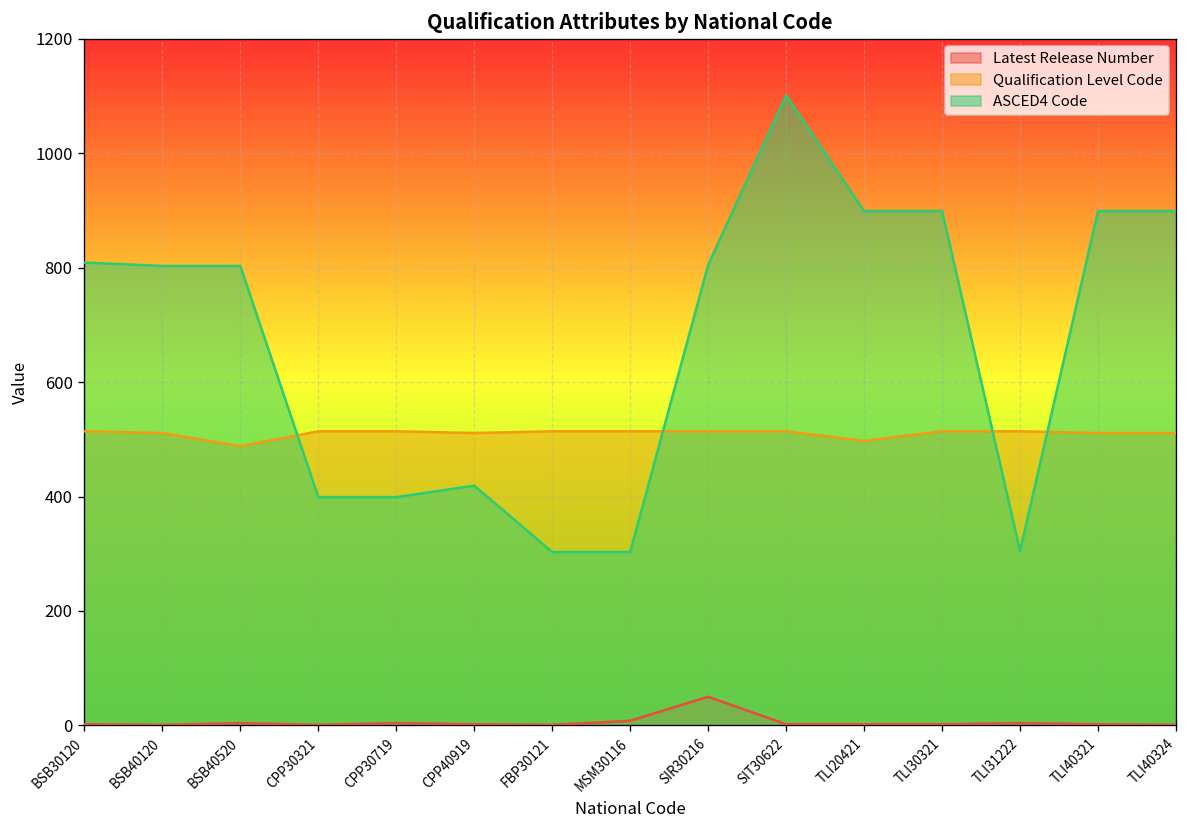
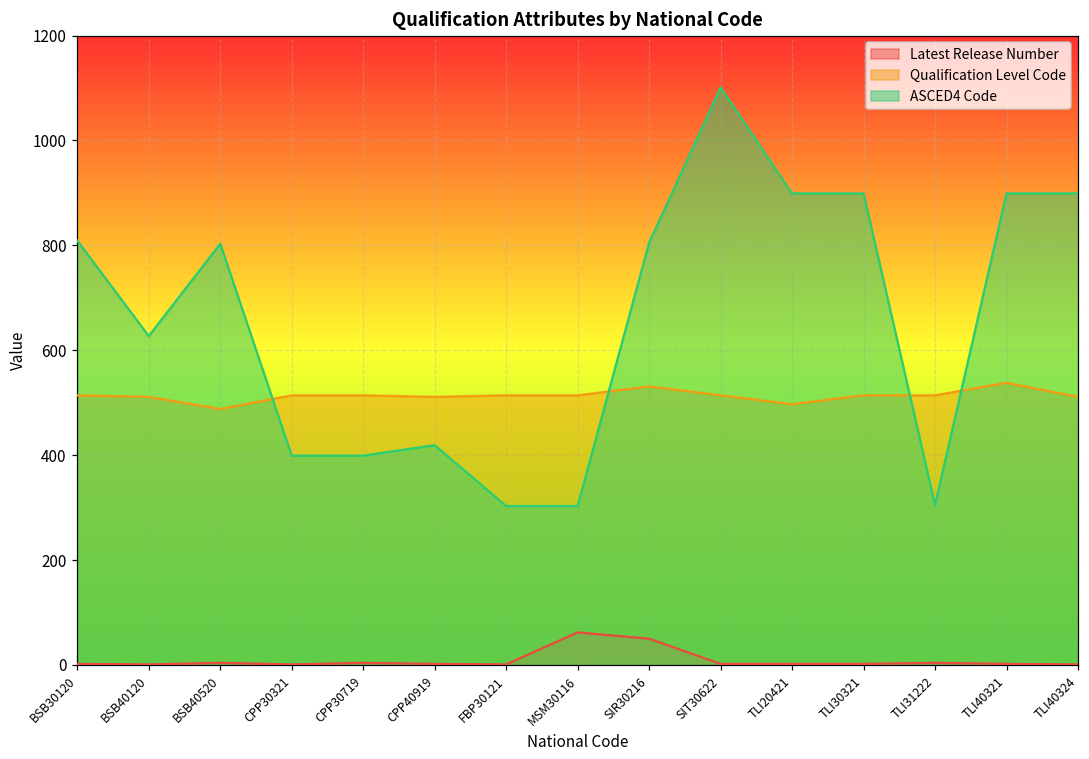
  {
    "Latest Release Number": {
      "BSB30120": 0,
      "BSB40120": 0,
      "BSB40520": 0,
      "CPP30321": 0,
      "CPP30719": 0,
      "CPP40919": 0,
      "FBP30121": 0,
-     "MSM30116": 10,
+     "MSM30116": 60,
      "SIR30216": 50,
      "SIT30622": 0,
      "TLI20421": 0,
      "TLI30321": 0,
      "TLI31222": 0,
      "TLI40321": 0,
      "TLI40324": 0
    },
    "Qualification Level Code": {
      "BSB30120": 510,
      "BSB40120": 510,
      "BSB40520": 490,
      "CPP30321": 510,
      "CPP30719": 510,
      "CPP40919": 510,
      "FBP30121": 510,
      "MSM30116": 510,
-     "SIR30216": 510,
+     "SIR30216": 530,
      "SIT30622": 510,
      "TLI20421": 500,
      "TLI30321": 510,
      "TLI31222": 510,
-     "TLI40321": 510,
+     "TLI40321": 540,
      "TLI40324": 510
    },
    "ASCED4 Code": {
      "BSB30120": 810,
-     "BSB40120": 800,
+     "BSB40120": 630,
      "BSB40520": 800,
      "CPP30321": 400,
      "CPP30719": 400,
      "CPP40919": 420,
      "FBP30121": 300,
      "MSM30116": 300,
      "SIR30216": 810,
      "SIT30622": 1100,
      "TLI20421": 900,
      "TLI30321": 900,
      "TLI31222": 310,
      "TLI40321": 900,
      "TLI40324": 900
    }
  }
